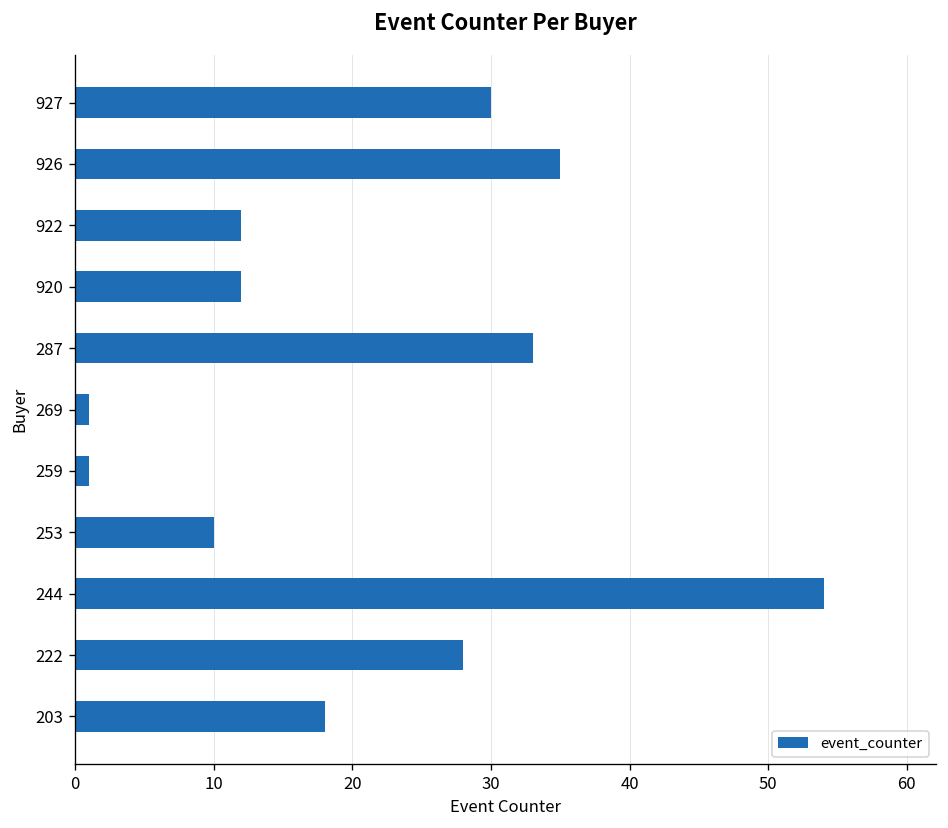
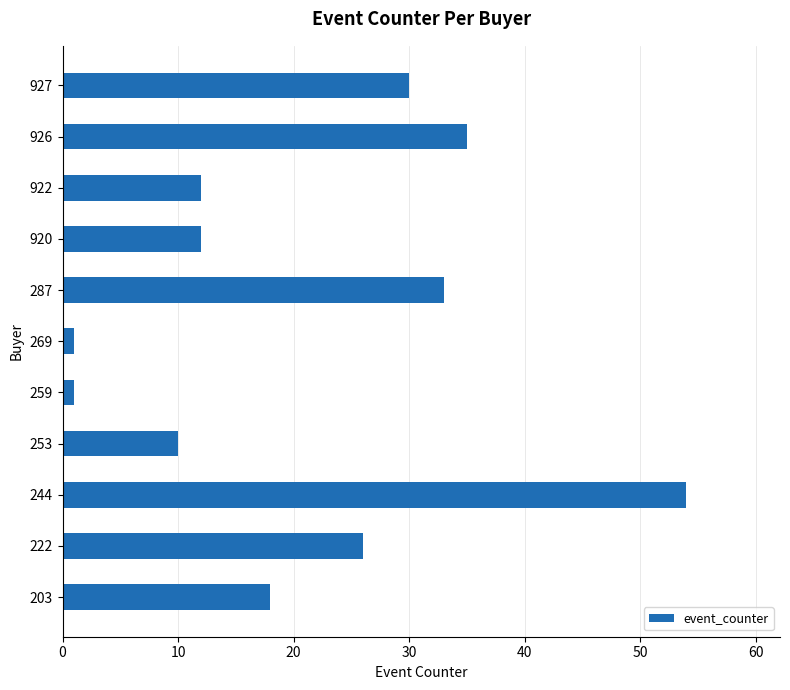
  {
    "927": 30,
    "926": 35,
    "922": 12,
    "920": 12,
    "287": 33,
    "269": 1,
    "259": 1,
    "253": 10,
    "244": 54,
-   "222": 28,
+   "222": 26,
    "203": 18
  }
